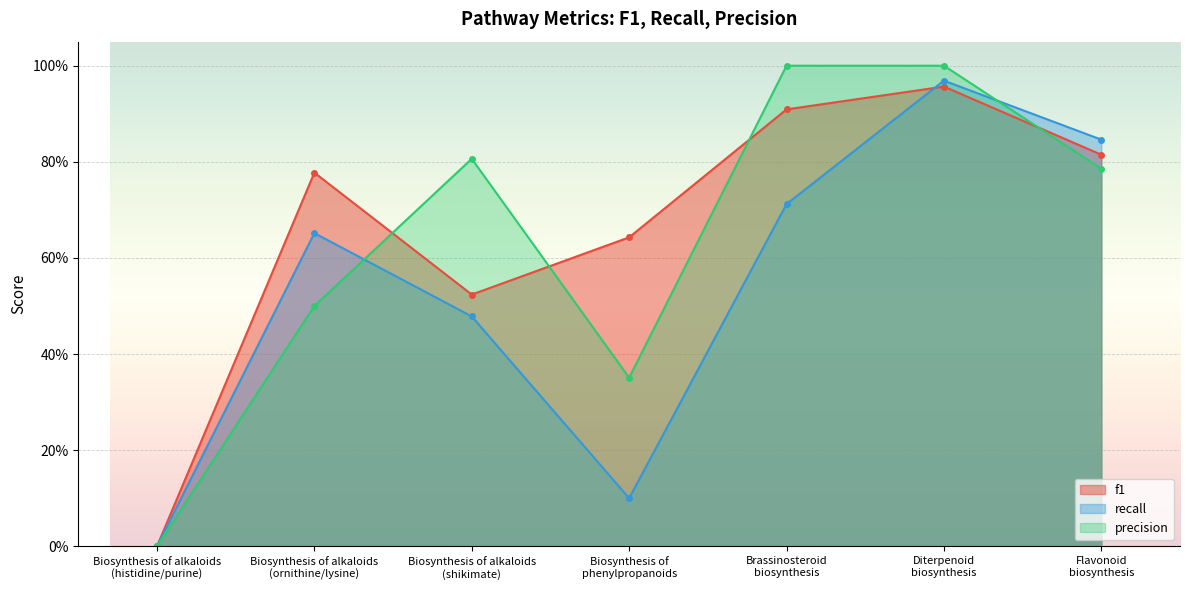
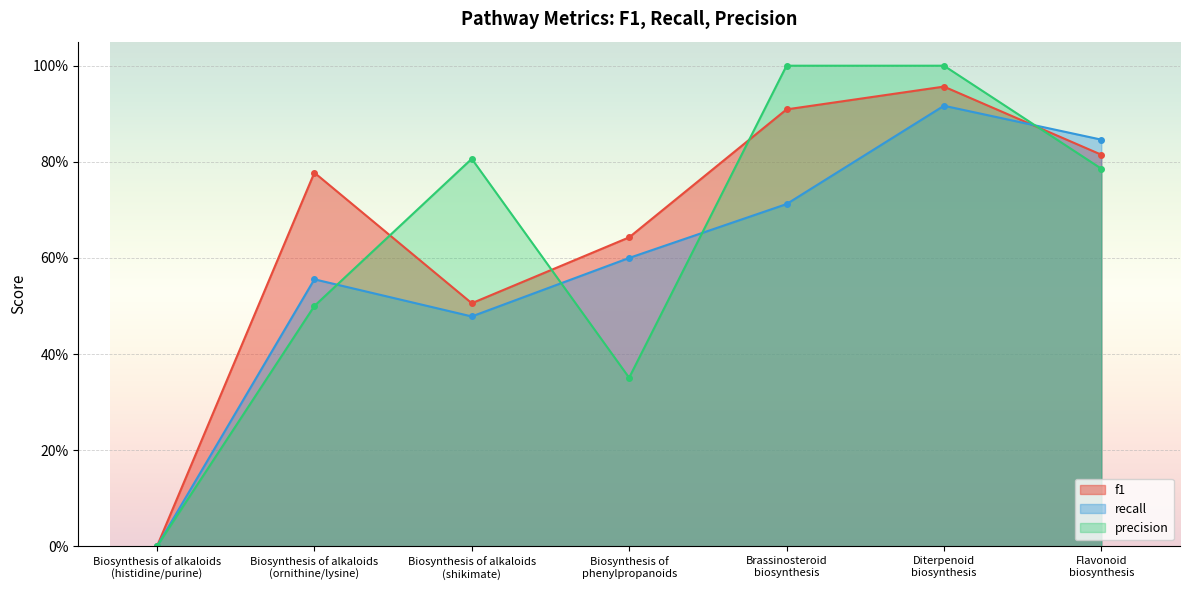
  {
    "f1": {
      "Biosynthesis of alkaloids (ornithine/lysine)": "78%",
-     "Biosynthesis of alkaloids (shikimate)": "52%",
+     "Biosynthesis of alkaloids (shikimate)": "51%",
      "Biosynthesis of phenylpropanoids": "64%",
      "Brassinosteroid biosynthesis": "91%",
      "Diterpenoid biosynthesis": "96%",
      "Flavonoid biosynthesis": "81%"
    },
    "recall": {
-     "Biosynthesis of alkaloids (ornithine/lysine)": "65%",
+     "Biosynthesis of alkaloids (ornithine/lysine)": "56%",
      "Biosynthesis of alkaloids (shikimate)": "48%",
-     "Biosynthesis of phenylpropanoids": "10%",
+     "Biosynthesis of phenylpropanoids": "60%",
      "Brassinosteroid biosynthesis": "71%",
-     "Diterpenoid biosynthesis": "97%",
+     "Diterpenoid biosynthesis": "92%",
      "Flavonoid biosynthesis": "85%"
    },
    "precision": {
      "Biosynthesis of alkaloids (ornithine/lysine)": "50%",
      "Biosynthesis of alkaloids (shikimate)": "81%",
      "Biosynthesis of phenylpropanoids": "35%",
      "Brassinosteroid biosynthesis": "100%",
      "Diterpenoid biosynthesis": "100%",
      "Flavonoid biosynthesis": "79%"
    }
  }
